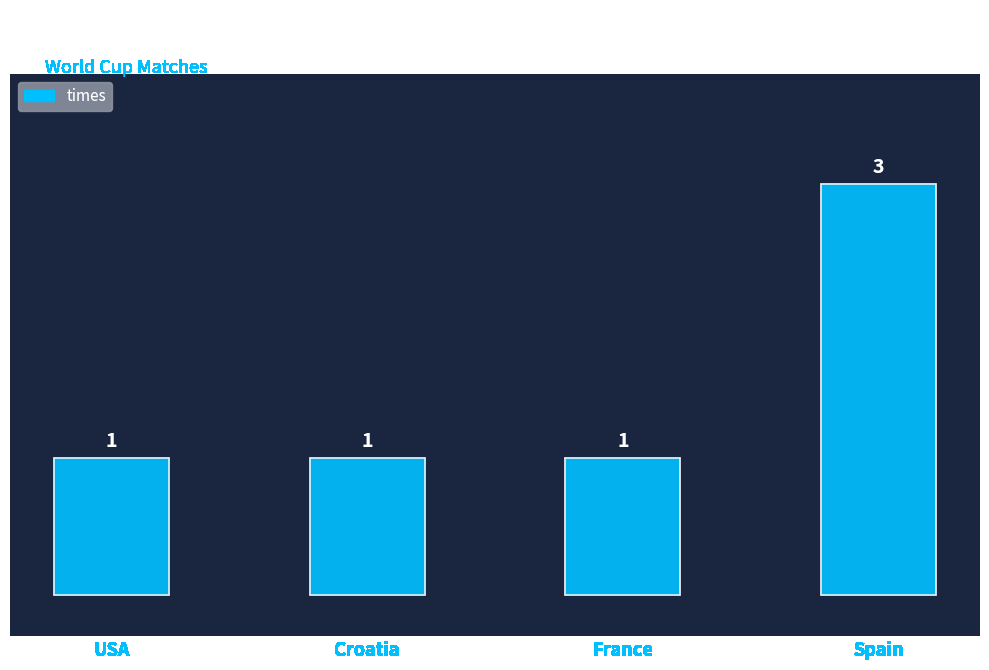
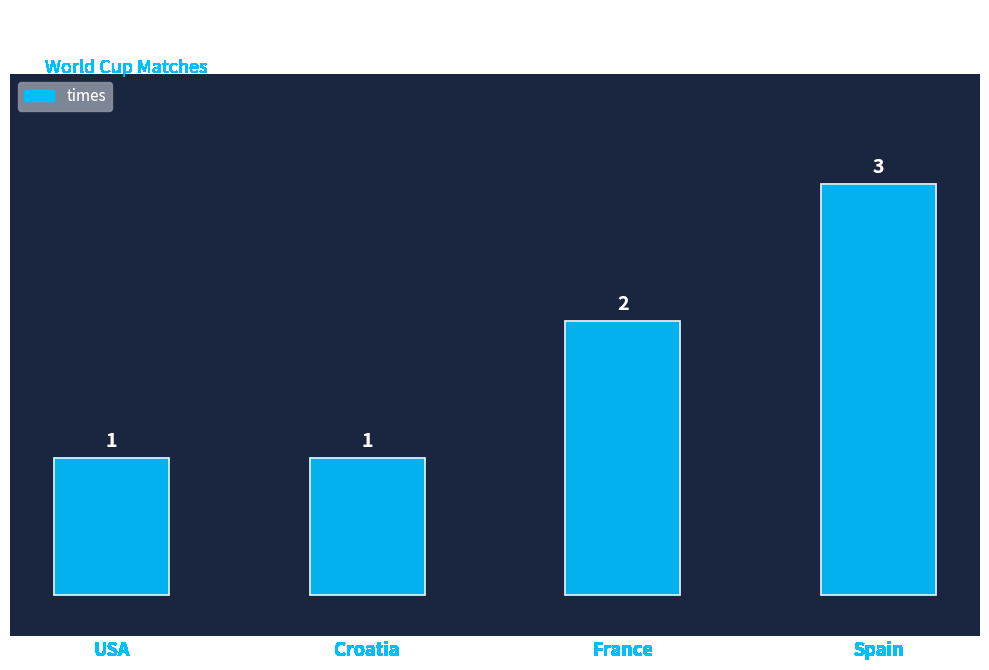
  {
    "USA": 1,
    "Croatia": 1,
-   "France": 1,
+   "France": 2,
    "Spain": 3
  }
